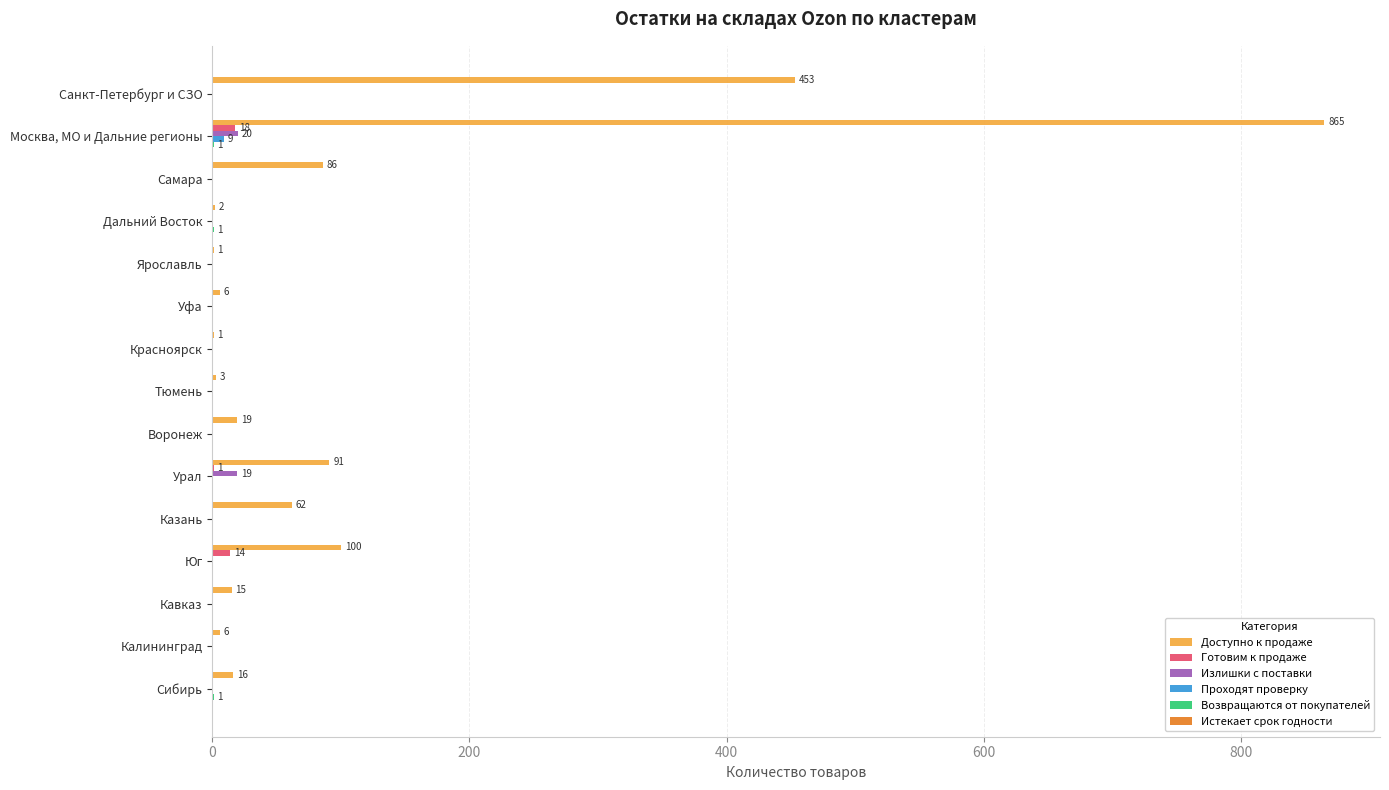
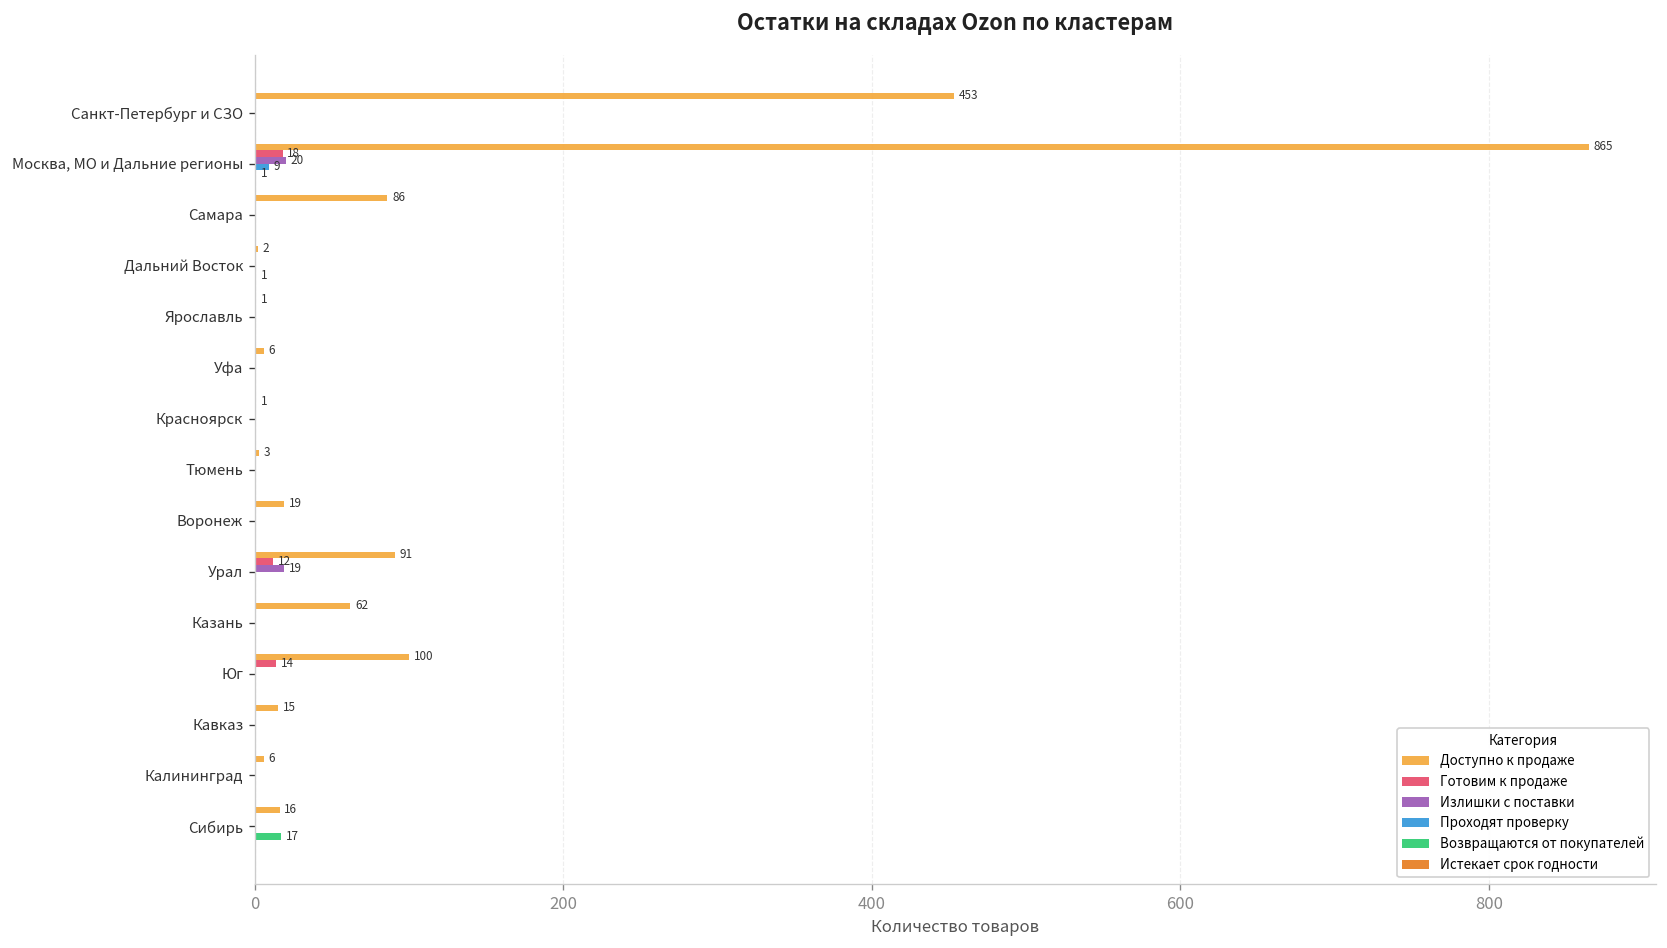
  {
    "Готовим к продаже": {
-     "Урал": 1,
+     "Урал": 12,
      "Юг": 14
    },
    "Излишки с поставки": {
      "Урал": 19
    },
    "Проходят проверку": {
      "Москва, МО и Дальние регионы": 9
    },
    "Возвращаются от покупателей": {
      "Москва, МО и Дальние регионы": 1,
      "Дальний Восток": 1,
-     "Сибирь": 1
+     "Сибирь": 17
    }
  }
